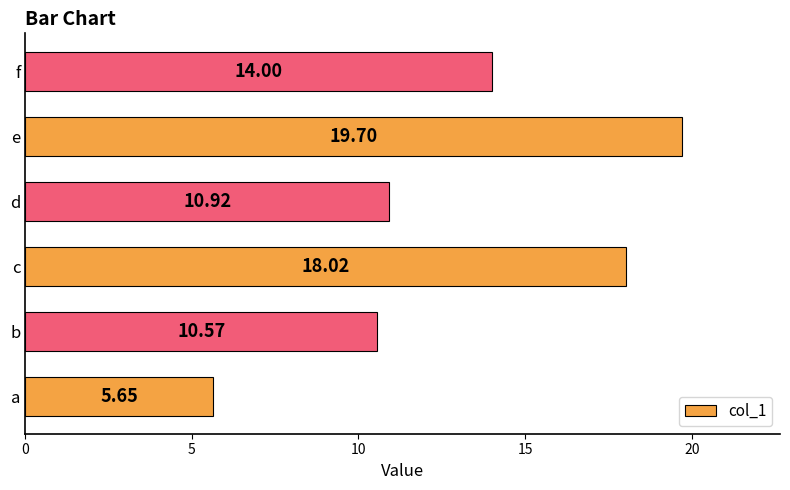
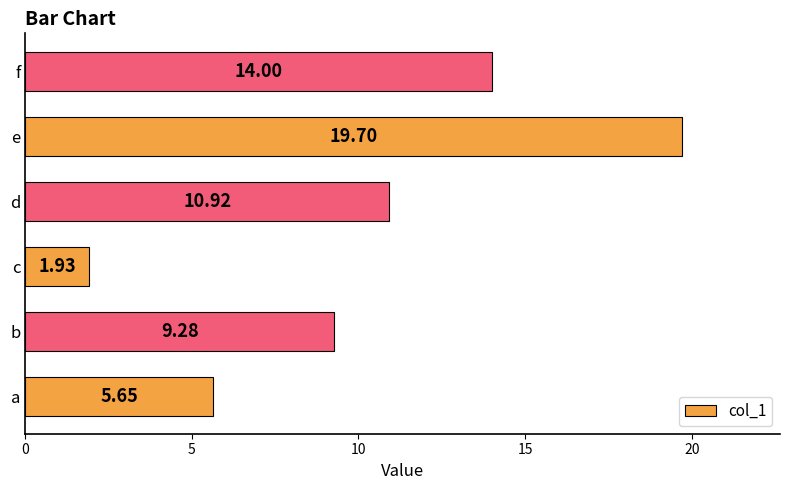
  {
    "f": 14.00,
    "e": 19.70,
    "d": 10.92,
-   "c": 18.02,
-   "b": 10.57,
+   "c": 1.93,
+   "b": 9.28,
    "a": 5.65
  }
